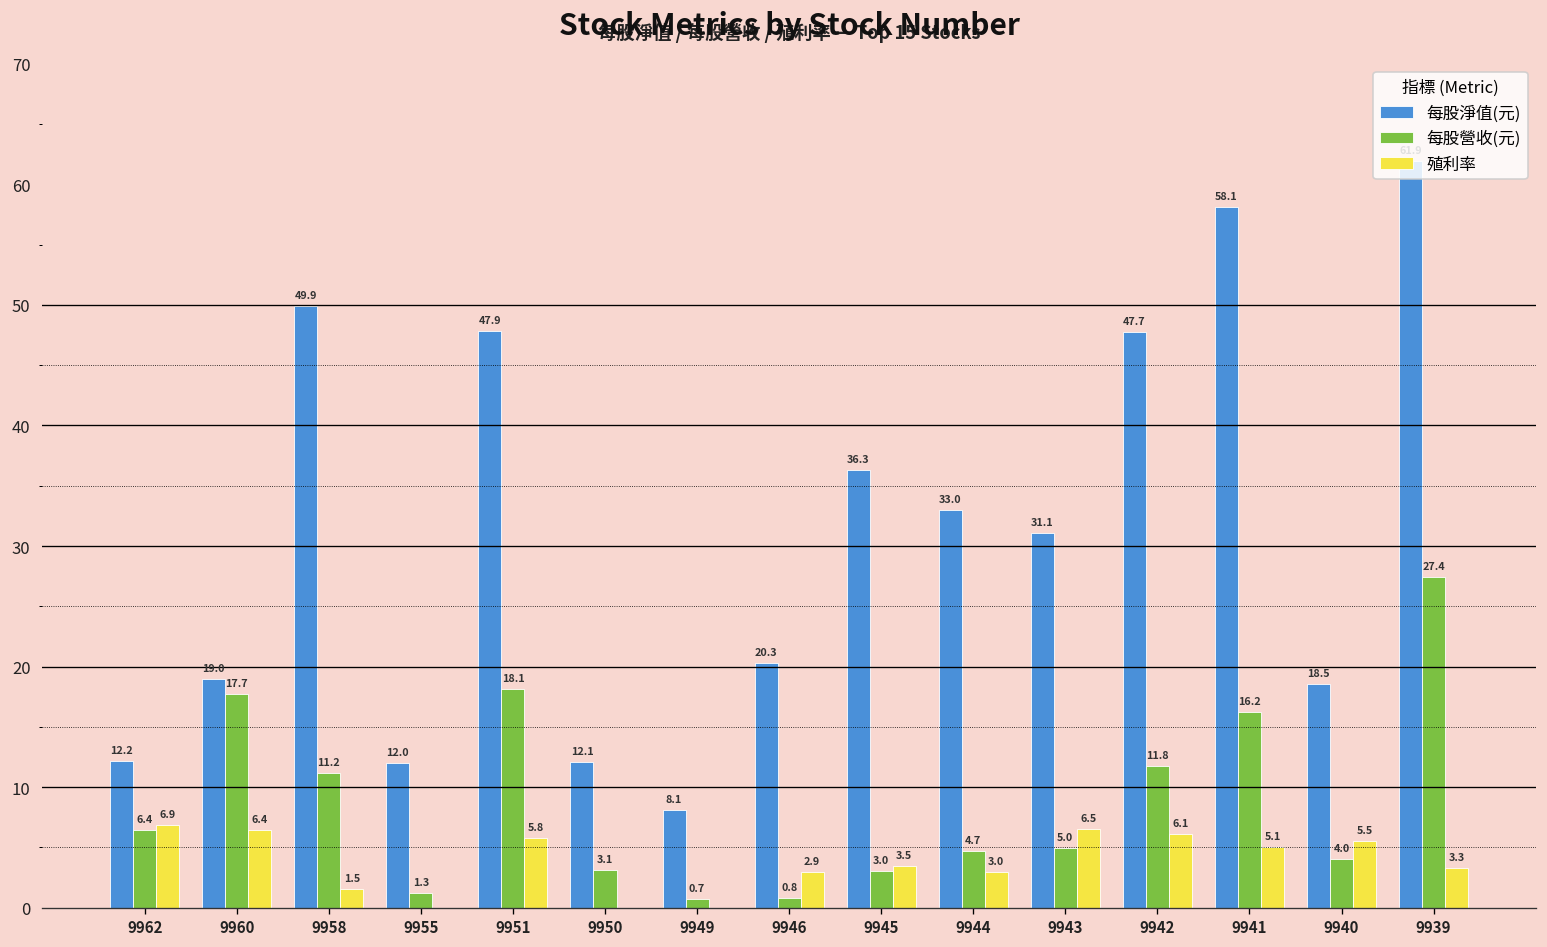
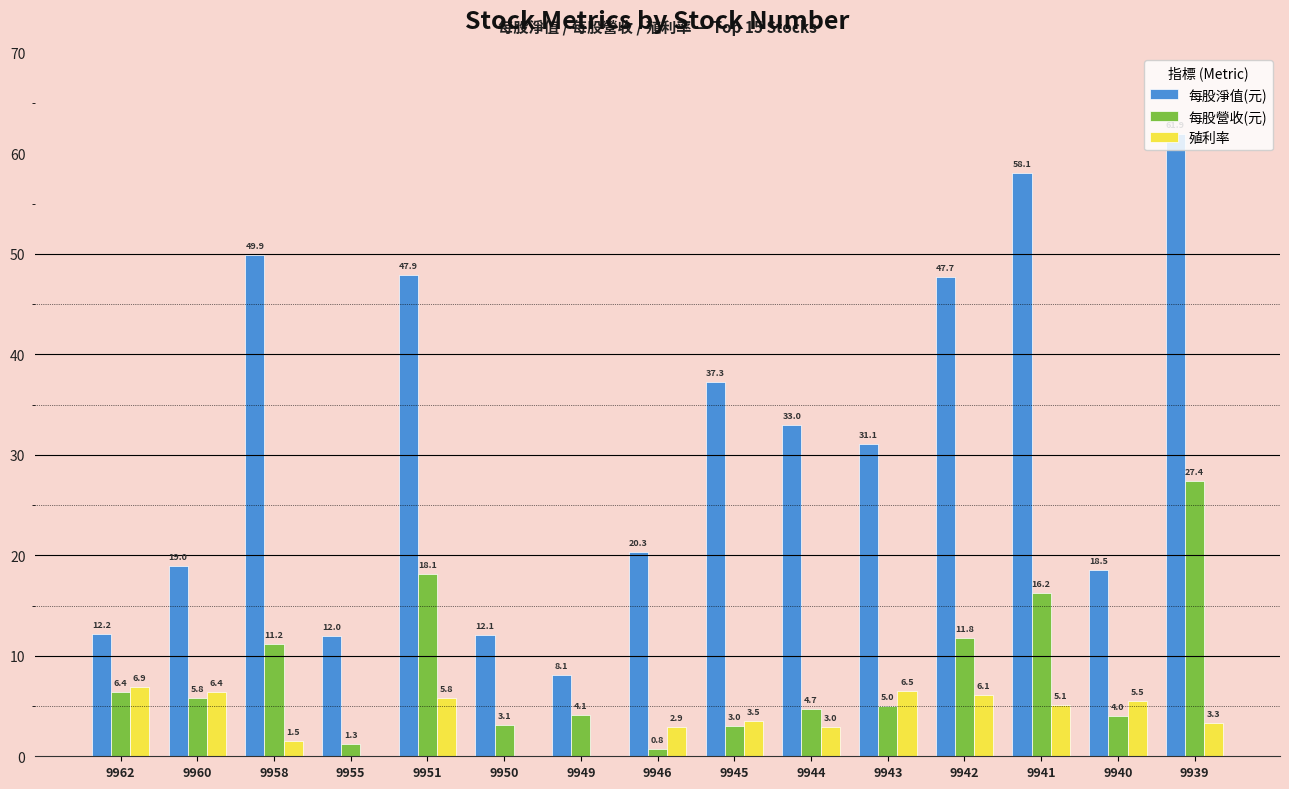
  {
    "每股淨值(元)": {
      "9962": 12.2,
      "9960": 19.0,
      "9958": 49.9,
      "9955": 12.0,
      "9951": 47.9,
      "9950": 12.1,
      "9949": 8.1,
      "9946": 20.3,
-     "9945": 36.3,
+     "9945": 37.3,
      "9944": 33.0,
      "9943": 31.1,
      "9942": 47.7,
      "9941": 58.1,
      "9940": 18.5
    },
    "每股營收(元)": {
      "9962": 6.4,
-     "9960": 17.7,
+     "9960": 5.8,
      "9958": 11.2,
      "9955": 1.3,
      "9951": 18.1,
      "9950": 3.1,
-     "9949": 0.7,
+     "9949": 4.1,
      "9946": 0.8,
      "9945": 3.0,
      "9944": 4.7,
      "9943": 5.0,
      "9942": 11.8,
      "9941": 16.2,
      "9940": 4.0,
      "9939": 27.4
    },
    "殖利率": {
      "9962": 6.9,
      "9960": 6.4,
      "9958": 1.5,
      "9951": 5.8,
      "9946": 2.9,
      "9945": 3.5,
      "9944": 3.0,
      "9943": 6.5,
      "9942": 6.1,
      "9941": 5.1,
      "9940": 5.5,
      "9939": 3.3
    }
  }
